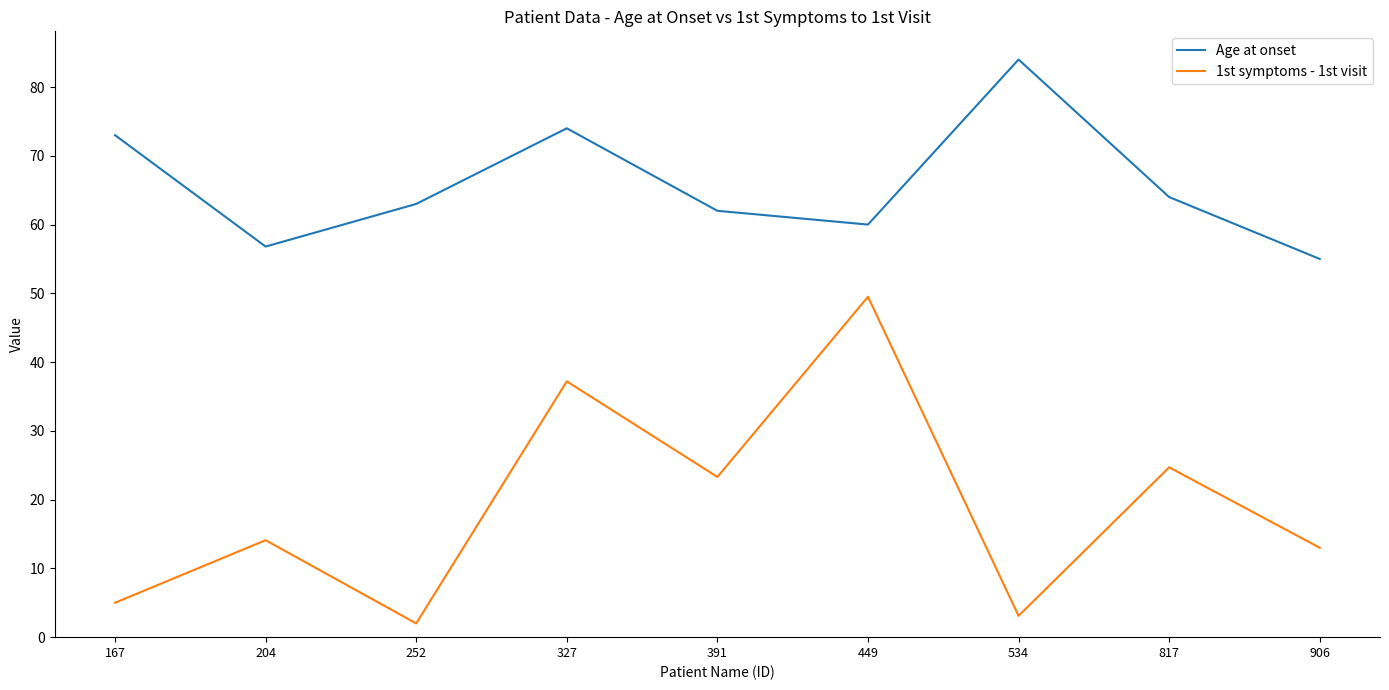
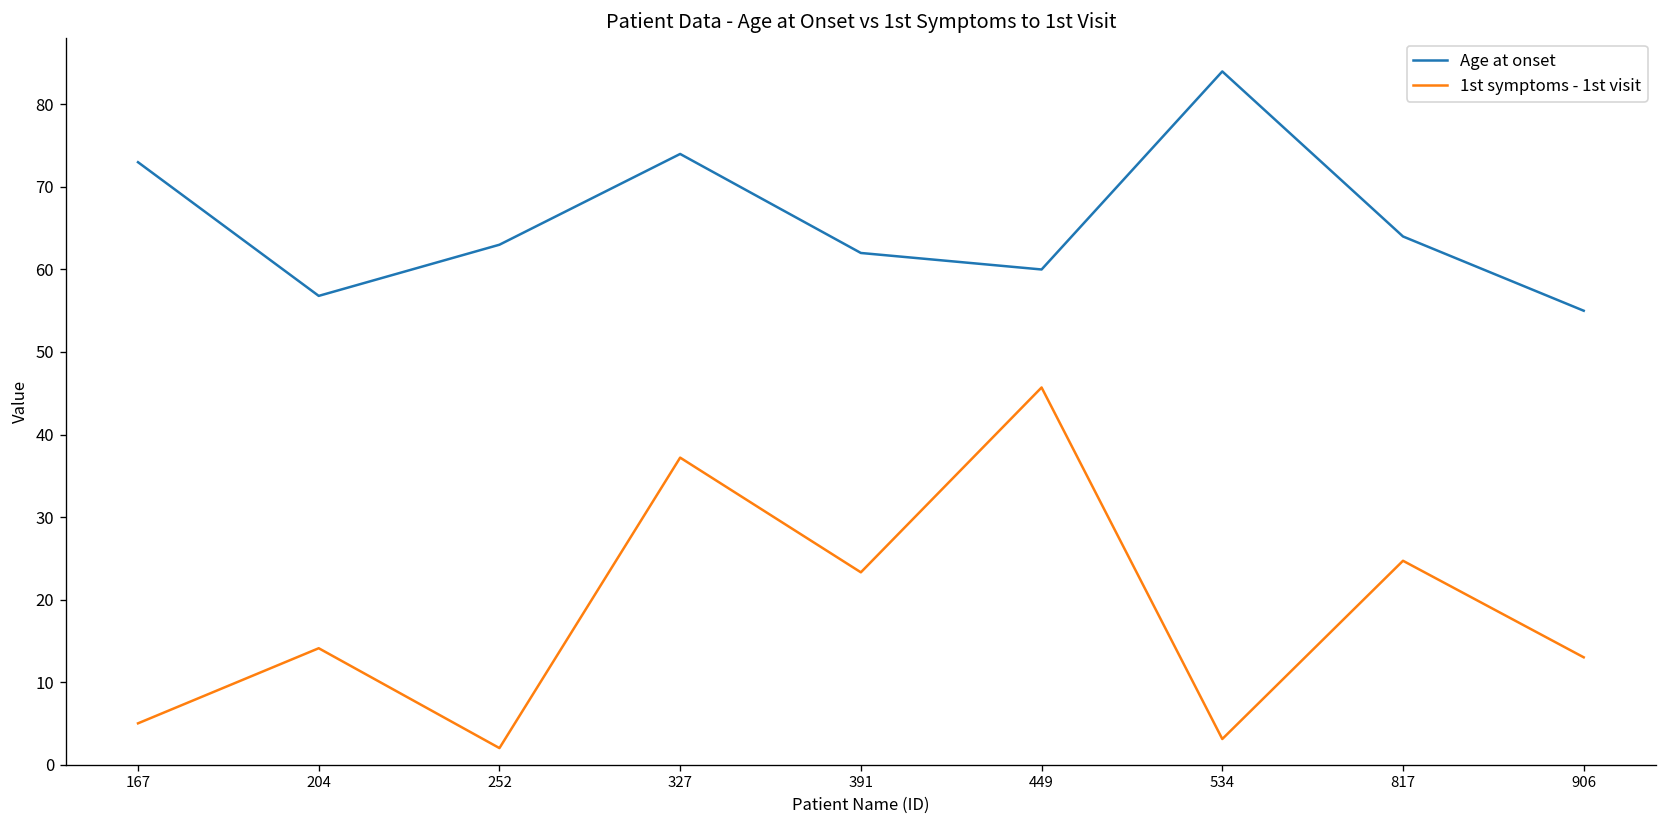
  {
    "Age at onset": {
      "167": 73,
      "204": 57,
      "252": 63,
      "327": 74,
      "391": 62,
      "449": 60,
      "534": 84,
      "817": 64,
      "906": 55
    },
    "1st symptoms - 1st visit": {
      "167": 5,
      "204": 14,
      "252": 2,
      "327": 37,
      "391": 23,
-     "449": 50,
+     "449": 46,
      "534": 3,
      "817": 25,
      "906": 13
    }
  }
